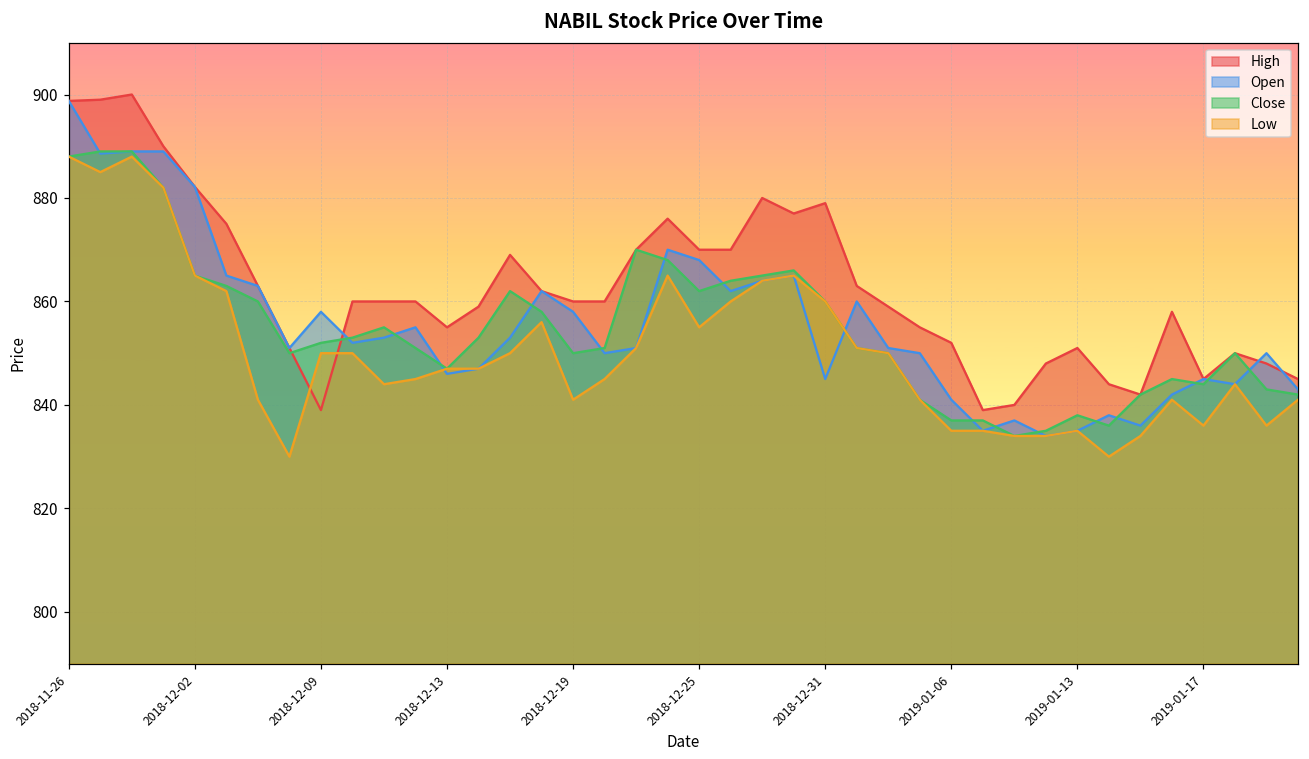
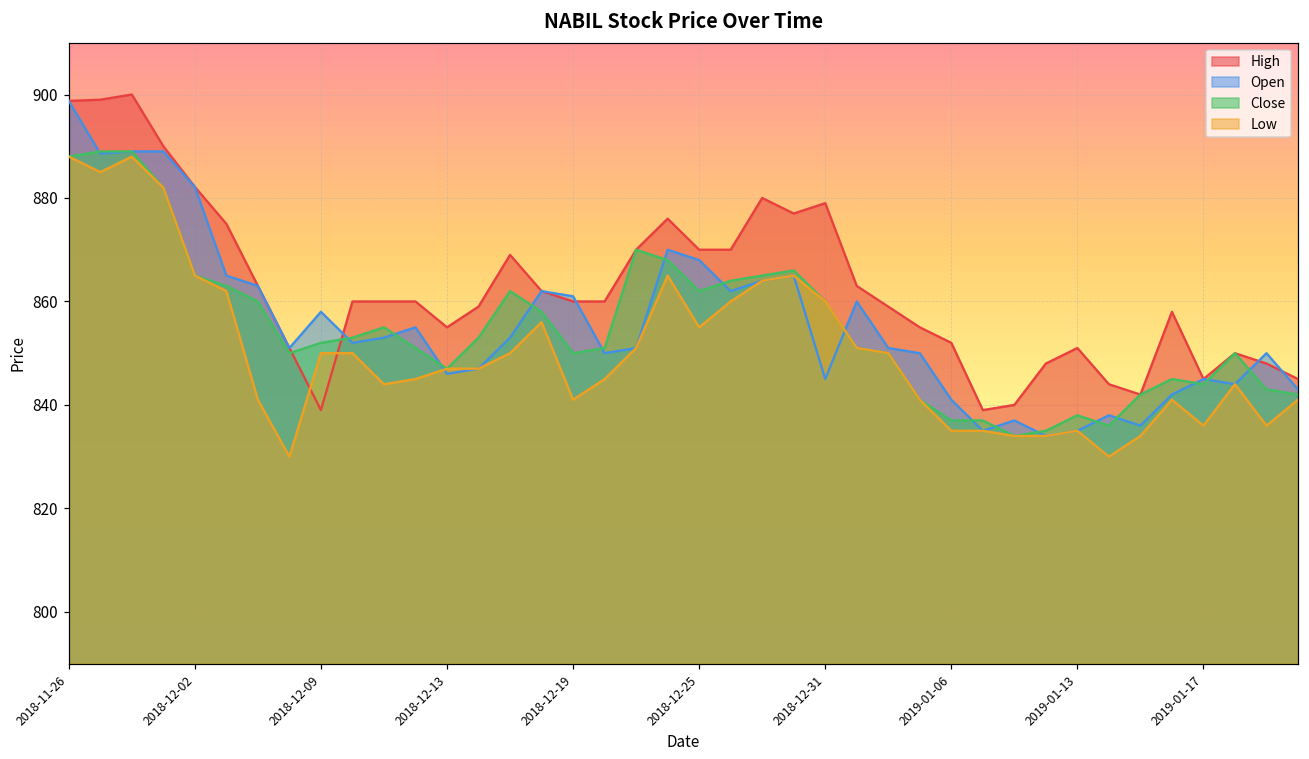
  {
    "High": {
      "2018-12-09": 839,
      "2018-12-13": 855,
      "2018-12-19": 860,
      "2018-12-25": 870,
      "2018-12-31": 879,
      "2019-01-06": 852,
      "2019-01-13": 851
    },
    "Open": {
      "2018-12-09": 858,
      "2018-12-13": 846,
-     "2018-12-19": 858,
+     "2018-12-19": 861,
      "2018-12-25": 868,
      "2018-12-31": 845,
      "2019-01-06": 841
    },
    "Close": {
      "2018-12-09": 852,
      "2018-12-19": 850,
      "2018-12-25": 862,
      "2019-01-06": 837,
      "2019-01-13": 838,
      "2019-01-17": 844
    },
    "Low": {
      "2018-12-09": 850,
      "2018-12-19": 841,
      "2018-12-25": 855,
      "2019-01-06": 835,
      "2019-01-17": 836
    }
  }
